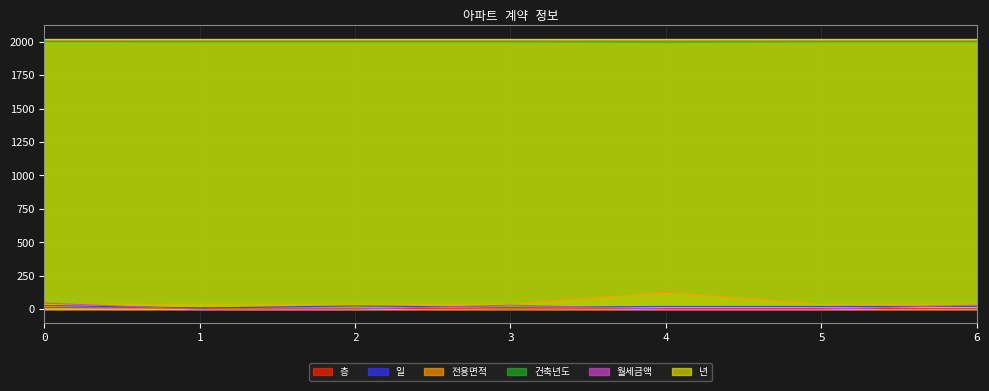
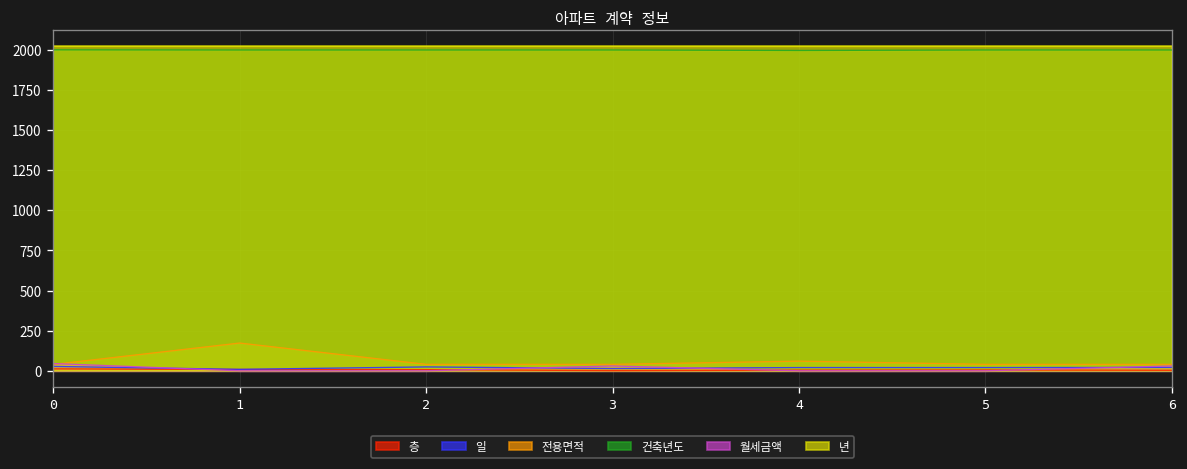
  {
    "전용면적": {
-     "1": 40,
-     "4": 130,
+     "1": 170,
+     "4": 60,
      "5": 40
    },
    "건축년도": {
      "0": 2000,
      "1": 2000,
      "2": 2000,
      "3": 2000,
      "4": 2000,
      "5": 2000,
      "6": 2000
    },
    "년": {
      "0": 2020,
      "1": 2020,
      "2": 2020,
      "3": 2020,
      "4": 2020,
      "5": 2020,
      "6": 2020
    }
  }
